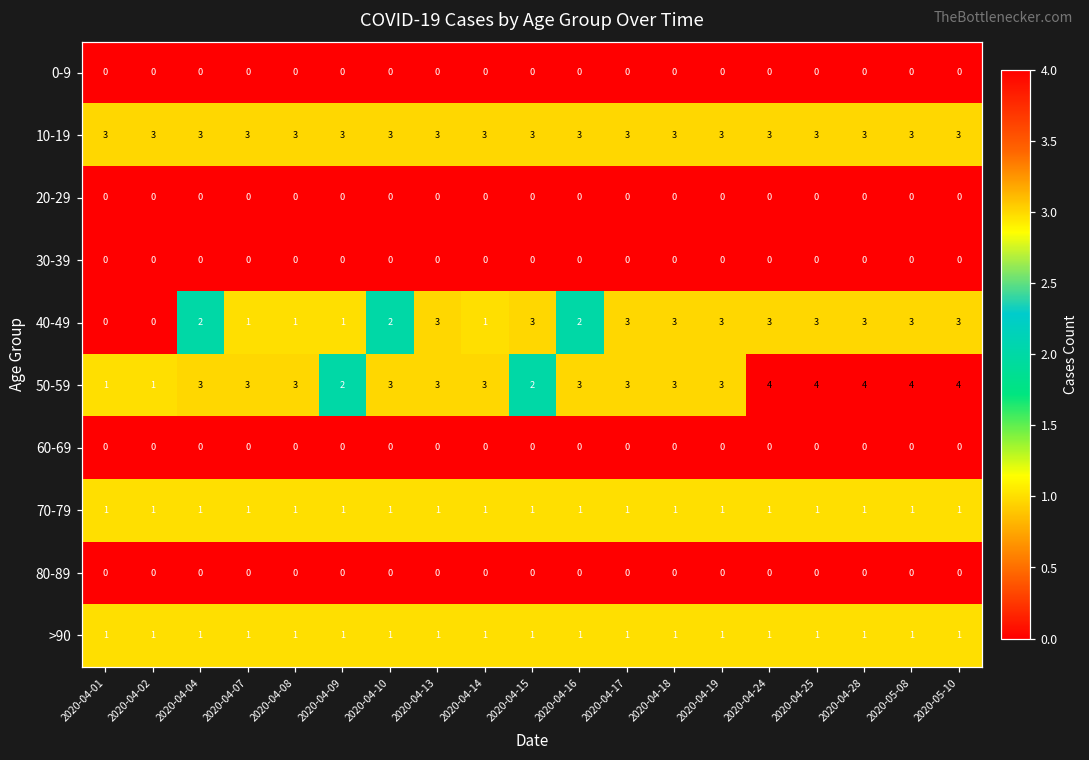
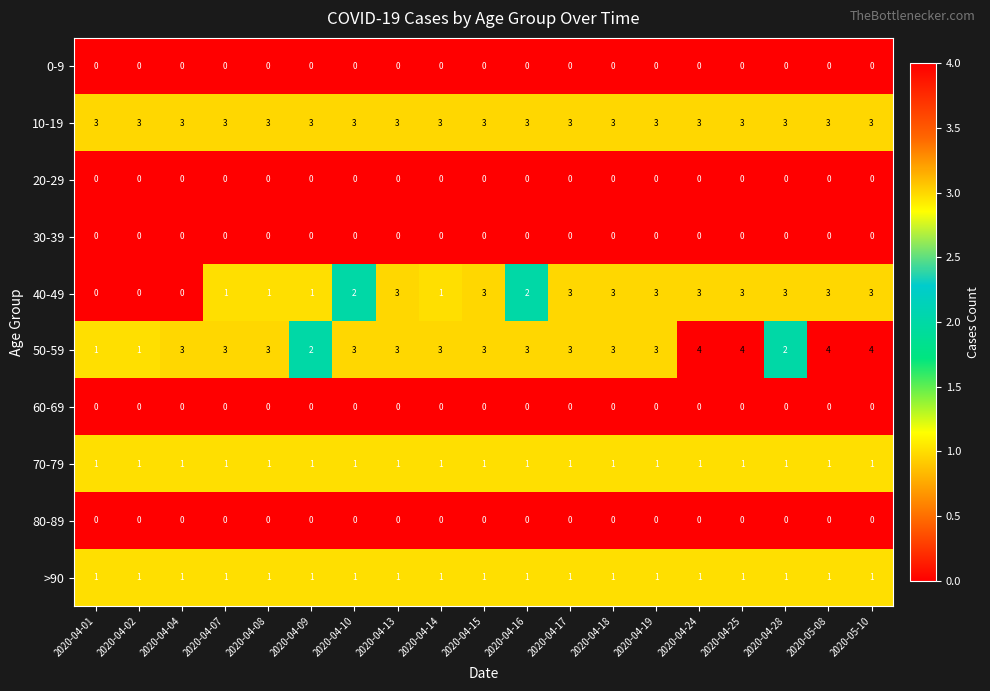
  {
    "0-9": {
      "2020-04-01": 0,
      "2020-04-02": 0,
      "2020-04-04": 0,
      "2020-04-07": 0,
      "2020-04-08": 0,
      "2020-04-09": 0,
      "2020-04-10": 0,
      "2020-04-13": 0,
      "2020-04-14": 0,
      "2020-04-15": 0,
      "2020-04-16": 0,
      "2020-04-17": 0,
      "2020-04-18": 0,
      "2020-04-19": 0,
      "2020-04-24": 0,
      "2020-04-25": 0,
      "2020-04-28": 0,
      "2020-05-08": 0,
      "2020-05-10": 0
    },
    "10-19": {
      "2020-04-01": 3,
      "2020-04-02": 3,
      "2020-04-04": 3,
      "2020-04-07": 3,
      "2020-04-08": 3,
      "2020-04-09": 3,
      "2020-04-10": 3,
      "2020-04-13": 3,
      "2020-04-14": 3,
      "2020-04-15": 3,
      "2020-04-16": 3,
      "2020-04-17": 3,
      "2020-04-18": 3,
      "2020-04-19": 3,
      "2020-04-24": 3,
      "2020-04-25": 3,
      "2020-04-28": 3,
      "2020-05-08": 3,
      "2020-05-10": 3
    },
    "20-29": {
      "2020-04-01": 0,
      "2020-04-02": 0,
      "2020-04-04": 0,
      "2020-04-07": 0,
      "2020-04-08": 0,
      "2020-04-09": 0,
      "2020-04-10": 0,
      "2020-04-13": 0,
      "2020-04-14": 0,
      "2020-04-15": 0,
      "2020-04-16": 0,
      "2020-04-17": 0,
      "2020-04-18": 0,
      "2020-04-19": 0,
      "2020-04-24": 0,
      "2020-04-25": 0,
      "2020-04-28": 0,
      "2020-05-08": 0,
      "2020-05-10": 0
    },
    "30-39": {
      "2020-04-01": 0,
      "2020-04-02": 0,
      "2020-04-04": 0,
      "2020-04-07": 0,
      "2020-04-08": 0,
      "2020-04-09": 0,
      "2020-04-10": 0,
      "2020-04-13": 0,
      "2020-04-14": 0,
      "2020-04-15": 0,
      "2020-04-16": 0,
      "2020-04-17": 0,
      "2020-04-18": 0,
      "2020-04-19": 0,
      "2020-04-24": 0,
      "2020-04-25": 0,
      "2020-04-28": 0,
      "2020-05-08": 0,
      "2020-05-10": 0
    },
    "40-49": {
      "2020-04-01": 0,
      "2020-04-02": 0,
-     "2020-04-04": 2,
+     "2020-04-04": 0,
      "2020-04-07": 1,
      "2020-04-08": 1,
      "2020-04-09": 1,
      "2020-04-10": 2,
      "2020-04-13": 3,
      "2020-04-14": 1,
      "2020-04-15": 3,
      "2020-04-16": 2,
      "2020-04-17": 3,
      "2020-04-18": 3,
      "2020-04-19": 3,
      "2020-04-24": 3,
      "2020-04-25": 3,
      "2020-04-28": 3,
      "2020-05-08": 3,
      "2020-05-10": 3
    },
    "50-59": {
      "2020-04-01": 1,
      "2020-04-02": 1,
      "2020-04-04": 3,
      "2020-04-07": 3,
      "2020-04-08": 3,
      "2020-04-09": 2,
      "2020-04-10": 3,
      "2020-04-13": 3,
      "2020-04-14": 3,
-     "2020-04-15": 2,
+     "2020-04-15": 3,
      "2020-04-16": 3,
      "2020-04-17": 3,
      "2020-04-18": 3,
      "2020-04-19": 3,
      "2020-04-24": 4,
      "2020-04-25": 4,
-     "2020-04-28": 4,
+     "2020-04-28": 2,
      "2020-05-08": 4,
      "2020-05-10": 4
    },
    "60-69": {
      "2020-04-01": 0,
      "2020-04-02": 0,
      "2020-04-04": 0,
      "2020-04-07": 0,
      "2020-04-08": 0,
      "2020-04-09": 0,
      "2020-04-10": 0,
      "2020-04-13": 0,
      "2020-04-14": 0,
      "2020-04-15": 0,
      "2020-04-16": 0,
      "2020-04-17": 0,
      "2020-04-18": 0,
      "2020-04-19": 0,
      "2020-04-24": 0,
      "2020-04-25": 0,
      "2020-04-28": 0,
      "2020-05-08": 0,
      "2020-05-10": 0
    },
    "70-79": {
      "2020-04-01": 1,
      "2020-04-02": 1,
      "2020-04-04": 1,
      "2020-04-07": 1,
      "2020-04-08": 1,
      "2020-04-09": 1,
      "2020-04-10": 1,
      "2020-04-13": 1,
      "2020-04-14": 1,
      "2020-04-15": 1,
      "2020-04-16": 1,
      "2020-04-17": 1,
      "2020-04-18": 1,
      "2020-04-19": 1,
      "2020-04-24": 1,
      "2020-04-25": 1,
      "2020-04-28": 1,
      "2020-05-08": 1,
      "2020-05-10": 1
    },
    "80-89": {
      "2020-04-01": 0,
      "2020-04-02": 0,
      "2020-04-04": 0,
      "2020-04-07": 0,
      "2020-04-08": 0,
      "2020-04-09": 0,
      "2020-04-10": 0,
      "2020-04-13": 0,
      "2020-04-14": 0,
      "2020-04-15": 0,
      "2020-04-16": 0,
      "2020-04-17": 0,
      "2020-04-18": 0,
      "2020-04-19": 0,
      "2020-04-24": 0,
      "2020-04-25": 0,
      "2020-04-28": 0,
      "2020-05-08": 0,
      "2020-05-10": 0
    },
    ">90": {
      "2020-04-01": 1,
      "2020-04-02": 1,
      "2020-04-04": 1,
      "2020-04-07": 1,
      "2020-04-08": 1,
      "2020-04-09": 1,
      "2020-04-10": 1,
      "2020-04-13": 1,
      "2020-04-14": 1,
      "2020-04-15": 1,
      "2020-04-16": 1,
      "2020-04-17": 1,
      "2020-04-18": 1,
      "2020-04-19": 1,
      "2020-04-24": 1,
      "2020-04-25": 1,
      "2020-04-28": 1,
      "2020-05-08": 1,
      "2020-05-10": 1
    }
  }
